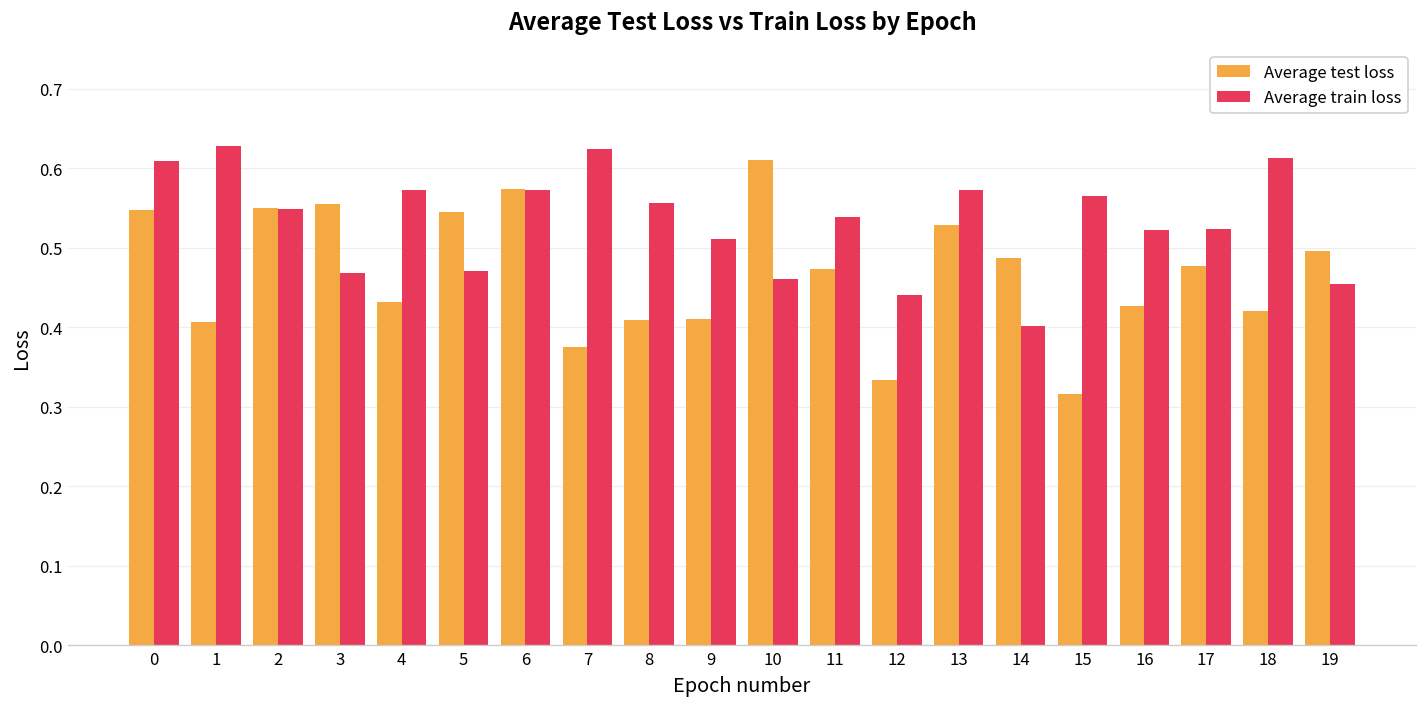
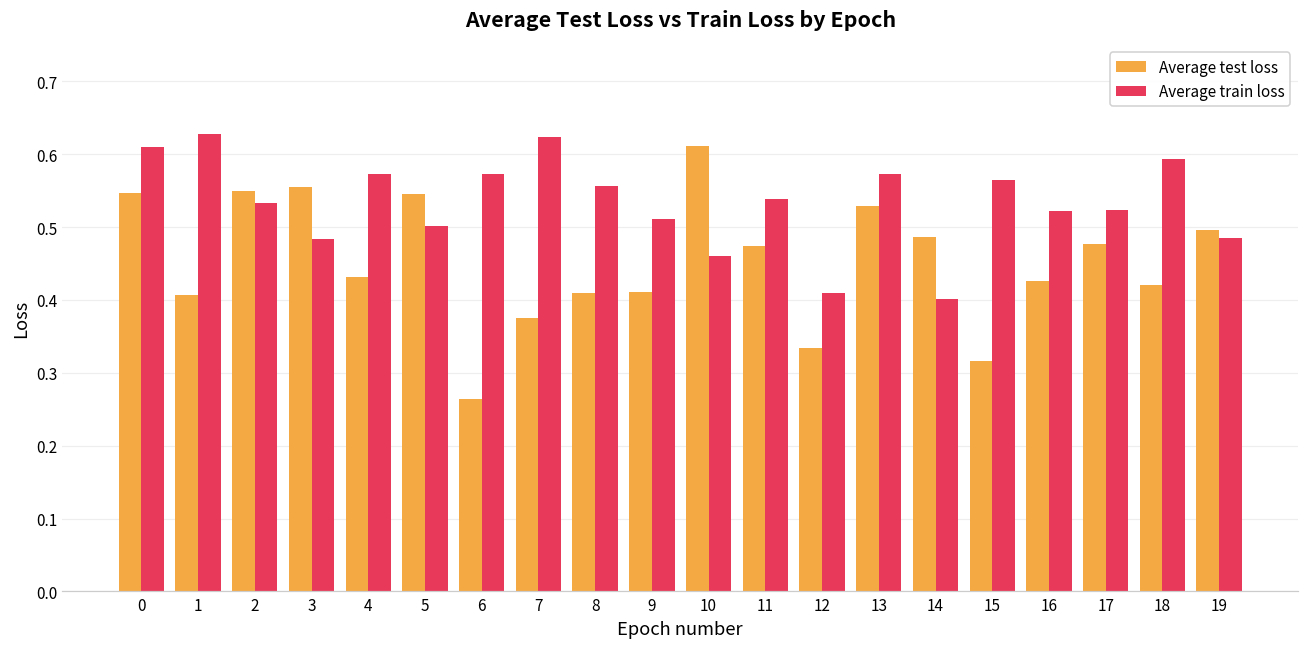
  {
    "Average test loss": {
      "0": 0.55,
      "1": 0.41,
      "2": 0.55,
      "3": 0.55,
      "4": 0.43,
      "5": 0.54,
-     "6": 0.57,
+     "6": 0.26,
      "7": 0.37,
      "8": 0.41,
      "9": 0.41,
      "10": 0.61,
      "11": 0.47,
      "12": 0.33,
      "13": 0.53,
      "14": 0.49,
      "15": 0.32,
      "16": 0.43,
      "17": 0.48,
      "18": 0.42,
      "19": 0.50
    },
    "Average train loss": {
      "0": 0.61,
      "1": 0.63,
-     "2": 0.55,
-     "3": 0.47,
+     "2": 0.53,
+     "3": 0.48,
      "4": 0.57,
-     "5": 0.47,
+     "5": 0.50,
      "6": 0.57,
      "7": 0.62,
      "8": 0.56,
      "9": 0.51,
      "10": 0.46,
      "11": 0.54,
-     "12": 0.44,
+     "12": 0.41,
      "13": 0.57,
      "14": 0.40,
      "15": 0.57,
      "16": 0.52,
      "17": 0.52,
-     "18": 0.61,
-     "19": 0.45
+     "18": 0.59,
+     "19": 0.49
    }
  }
